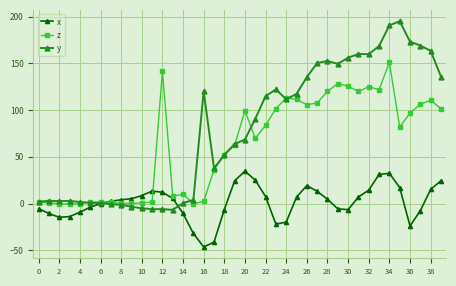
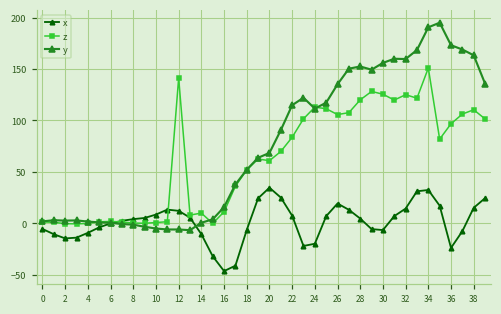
  {
    "x": {
      "0": -10,
      "2": -10,
      "4": -10,
      "8": 0,
      "10": 10,
      "12": 10,
      "14": -10,
      "16": -50,
      "18": -10,
      "20": 30,
      "22": 10,
      "24": -20,
      "26": 20,
      "28": 0,
      "30": -10,
      "32": 10,
      "34": 30,
      "36": -20,
      "38": 20
    },
    "z": {
      "2": 0,
      "10": 0,
      "12": 140,
      "14": 10,
-     "16": 0,
-     "20": 100,
+     "16": 10,
+     "20": 60,
      "22": 80,
      "26": 110,
      "28": 120,
      "30": 130,
      "32": 130,
      "34": 150,
      "36": 100,
      "38": 110
    },
    "y": {
      "2": 0,
      "10": -10,
      "12": -10,
      "14": 0,
-     "16": 120,
+     "16": 20,
      "20": 70,
      "22": 110,
      "26": 140,
      "28": 150,
      "30": 160,
      "32": 160,
      "34": 190,
      "36": 170,
      "38": 160
    }
  }
